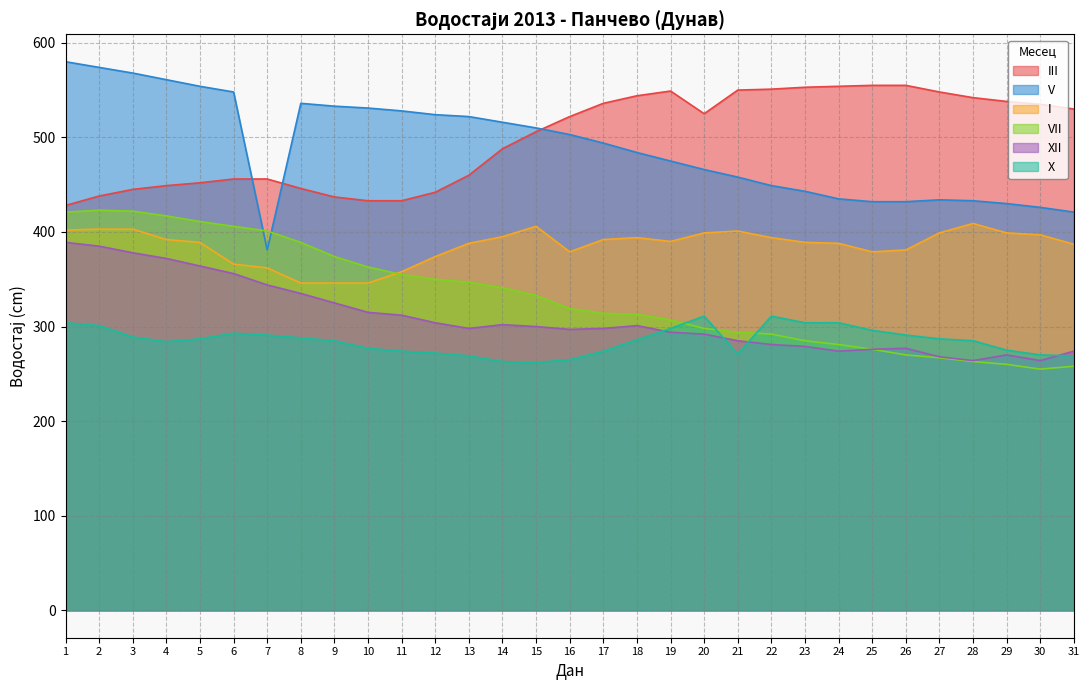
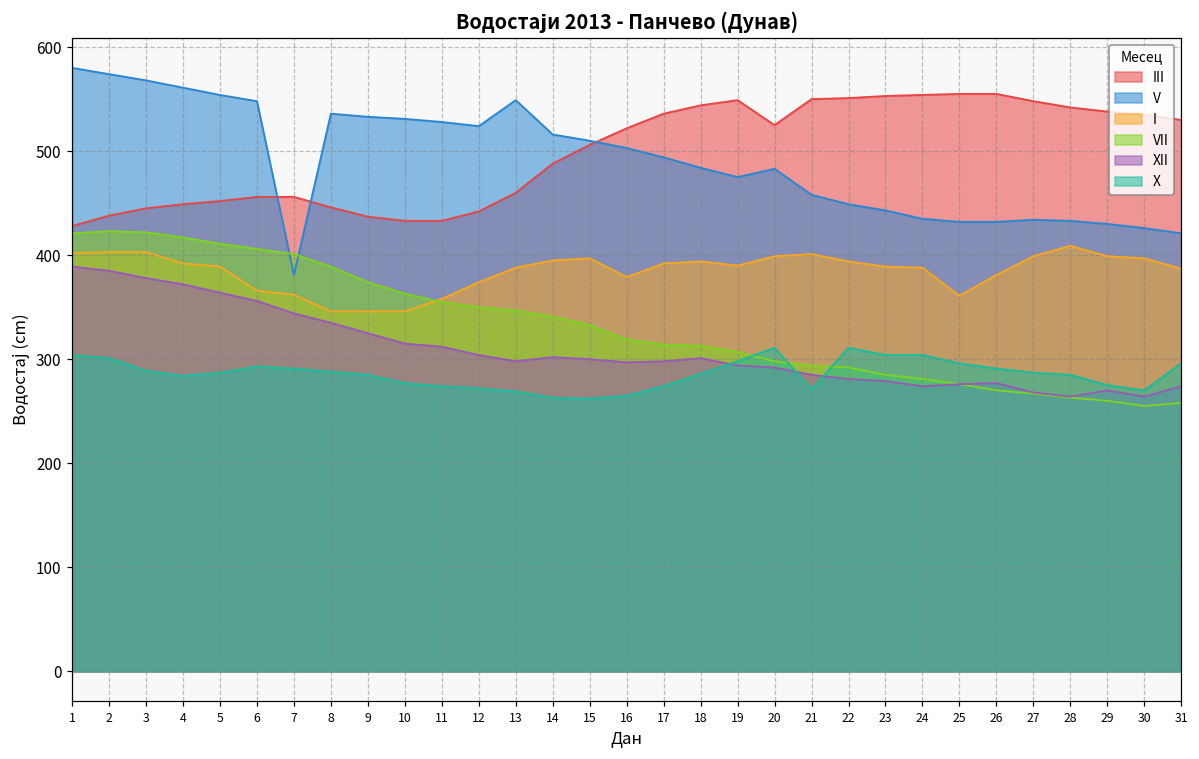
  {
    "III": {
      "1": 430,
      "2": 440,
      "3": 450,
      "4": 450,
      "5": 450,
      "6": 460,
      "7": 460,
      "8": 450,
      "9": 440,
      "10": 430,
      "11": 430,
      "12": 440,
      "13": 460,
      "14": 490,
      "15": 510,
      "16": 520,
      "17": 540,
      "18": 540,
      "19": 550,
      "20": 530,
      "21": 550,
      "22": 550,
      "23": 550,
      "24": 550,
      "25": 560,
      "26": 560,
      "27": 550,
      "28": 540,
      "29": 540,
      "31": 530
    },
    "V": {
      "1": 580,
      "2": 570,
      "3": 570,
      "4": 560,
      "5": 550,
      "6": 550,
      "7": 380,
      "8": 540,
      "9": 530,
      "10": 530,
      "11": 530,
      "12": 520,
-     "13": 520,
+     "13": 550,
      "14": 520,
      "15": 510,
      "16": 500,
      "17": 490,
      "18": 480,
      "19": 480,
-     "20": 470,
+     "20": 480,
      "21": 460,
      "22": 450,
      "23": 440,
      "24": 440,
      "25": 430,
      "26": 430,
      "27": 430,
      "28": 430,
      "29": 430,
      "30": 430,
      "31": 420
    },
    "I": {
      "1": 400,
      "2": 400,
      "3": 400,
      "4": 390,
      "5": 390,
      "6": 370,
      "7": 360,
      "8": 350,
      "9": 350,
      "10": 350,
      "11": 360,
      "12": 370,
      "13": 390,
      "14": 400,
-     "15": 410,
+     "15": 400,
      "16": 380,
      "17": 390,
      "18": 390,
      "19": 390,
      "20": 400,
      "21": 400,
      "22": 390,
      "23": 390,
      "24": 390,
-     "25": 380,
+     "25": 360,
      "26": 380,
      "27": 400,
      "28": 410,
      "29": 400,
      "30": 400,
      "31": 390
    },
    "VII": {
      "1": 420,
      "2": 420,
      "3": 420,
      "4": 420,
      "5": 410,
      "6": 410,
      "7": 400,
      "8": 390,
      "9": 370,
      "10": 360,
      "11": 360,
      "12": 350,
      "13": 350,
      "14": 340,
      "15": 330,
      "16": 320,
      "17": 310,
      "18": 310,
      "19": 310,
      "20": 300,
      "21": 290,
      "22": 290,
      "23": 290,
      "24": 280,
      "26": 270,
      "29": 260,
      "30": 260,
      "31": 260
    },
    "XII": {
      "1": 390,
      "2": 390,
      "3": 380,
      "4": 370,
      "5": 360,
      "6": 360,
      "7": 340,
      "8": 340,
      "9": 330,
      "10": 320,
      "11": 310,
      "12": 300,
      "13": 300,
      "14": 300,
      "15": 300,
      "16": 300,
      "17": 300,
      "18": 300,
      "19": 290,
      "20": 290,
      "21": 290,
      "22": 280,
      "23": 280,
      "24": 270,
      "26": 280,
      "29": 270,
      "30": 260,
      "31": 270
    },
    "X": {
      "1": 300,
      "2": 300,
      "3": 290,
      "4": 280,
      "5": 290,
      "6": 290,
      "7": 290,
      "8": 290,
      "9": 290,
      "10": 280,
      "11": 270,
      "12": 270,
      "13": 270,
      "14": 260,
      "15": 260,
      "16": 270,
      "17": 270,
      "18": 290,
      "19": 300,
      "20": 310,
      "21": 270,
      "22": 310,
      "23": 300,
      "24": 300,
      "25": 300,
      "26": 290,
      "27": 290,
      "28": 290,
      "29": 280,
      "30": 270,
-     "31": 270
+     "31": 300
    }
  }
